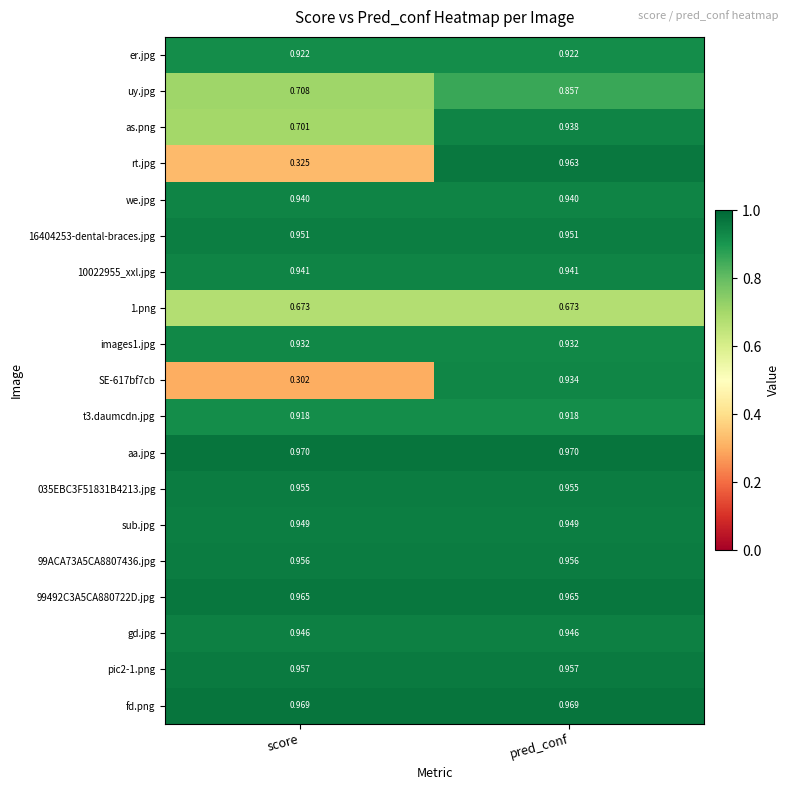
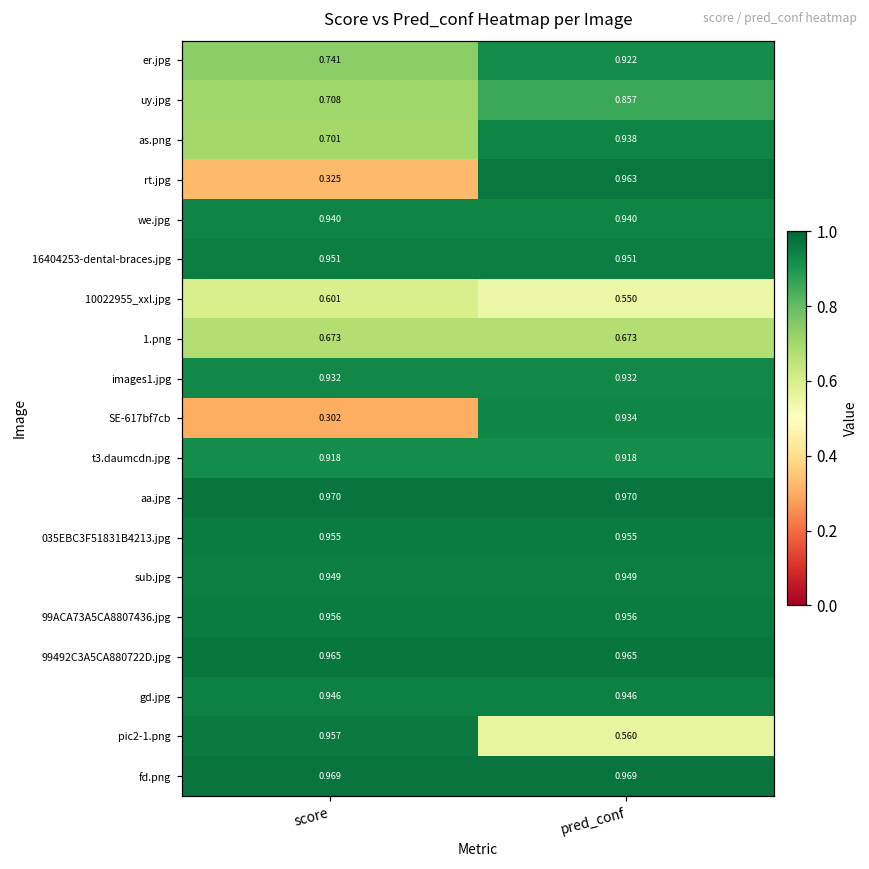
  {
    "er.jpg": {
-     "score": 0.922,
+     "score": 0.741,
      "pred_conf": 0.922
    },
    "uy.jpg": {
      "score": 0.708,
      "pred_conf": 0.857
    },
    "as.png": {
      "score": 0.701,
      "pred_conf": 0.938
    },
    "rt.jpg": {
      "score": 0.325,
      "pred_conf": 0.963
    },
    "we.jpg": {
      "score": 0.940,
      "pred_conf": 0.940
    },
    "16404253-dental-braces.jpg": {
      "score": 0.951,
      "pred_conf": 0.951
    },
    "10022955_xxl.jpg": {
-     "score": 0.941,
-     "pred_conf": 0.941
+     "score": 0.601,
+     "pred_conf": 0.550
    },
    "1.png": {
      "score": 0.673,
      "pred_conf": 0.673
    },
    "images1.jpg": {
      "score": 0.932,
      "pred_conf": 0.932
    },
    "SE-617bf7cb": {
      "score": 0.302,
      "pred_conf": 0.934
    },
    "t3.daumcdn.jpg": {
      "score": 0.918,
      "pred_conf": 0.918
    },
    "aa.jpg": {
      "score": 0.970,
      "pred_conf": 0.970
    },
    "035EBC3F51831B4213.jpg": {
      "score": 0.955,
      "pred_conf": 0.955
    },
    "sub.jpg": {
      "score": 0.949,
      "pred_conf": 0.949
    },
    "99ACA73A5CA8807436.jpg": {
      "score": 0.956,
      "pred_conf": 0.956
    },
    "99492C3A5CA880722D.jpg": {
      "score": 0.965,
      "pred_conf": 0.965
    },
    "gd.jpg": {
      "score": 0.946,
      "pred_conf": 0.946
    },
    "pic2-1.png": {
      "score": 0.957,
-     "pred_conf": 0.957
+     "pred_conf": 0.560
    },
    "fd.png": {
      "score": 0.969,
      "pred_conf": 0.969
    }
  }
